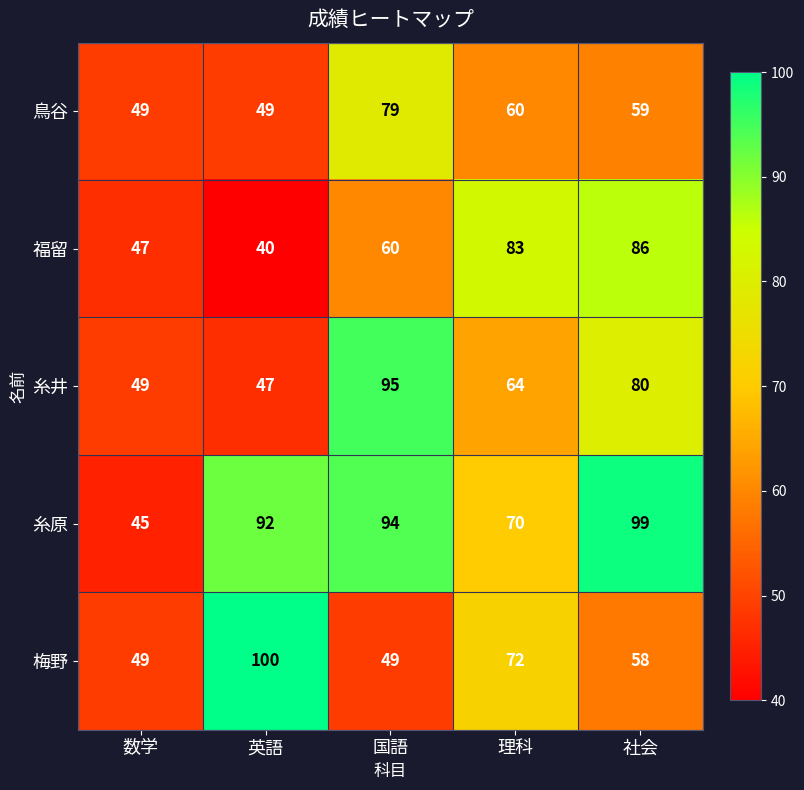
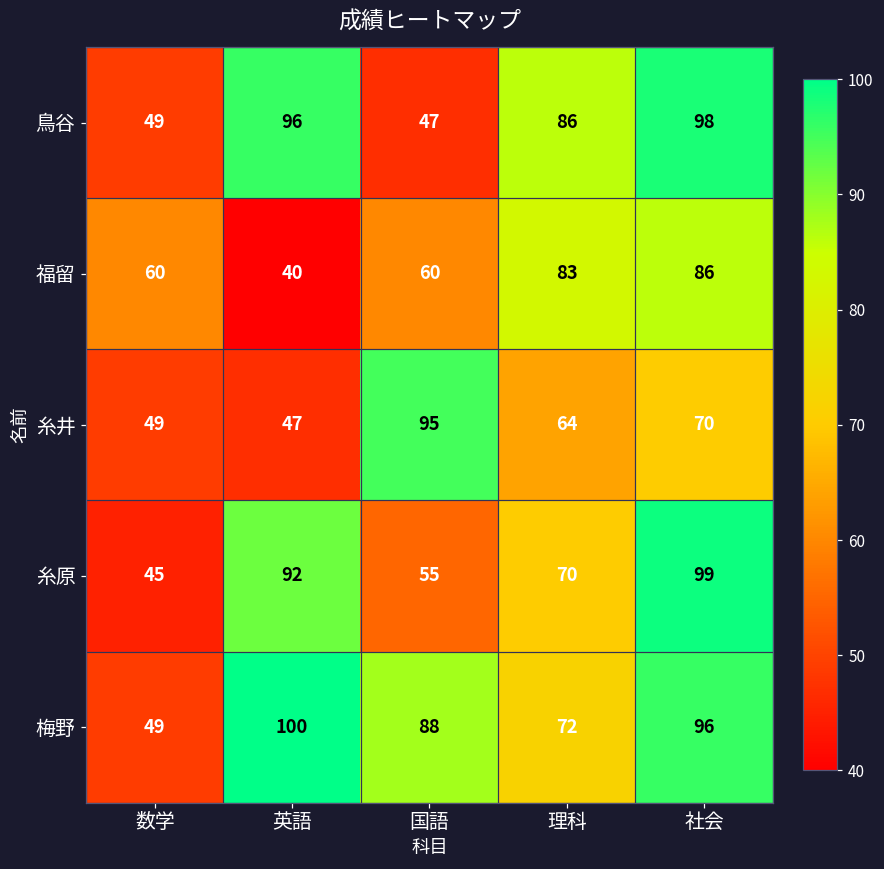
  {
    "鳥谷": {
      "数学": 49,
-     "英語": 49,
-     "国語": 79,
-     "理科": 60,
-     "社会": 59
+     "英語": 96,
+     "国語": 47,
+     "理科": 86,
+     "社会": 98
    },
    "福留": {
-     "数学": 47,
+     "数学": 60,
      "英語": 40,
      "国語": 60,
      "理科": 83,
      "社会": 86
    },
    "糸井": {
      "数学": 49,
      "英語": 47,
      "国語": 95,
      "理科": 64,
-     "社会": 80
+     "社会": 70
    },
    "糸原": {
      "数学": 45,
      "英語": 92,
-     "国語": 94,
+     "国語": 55,
      "理科": 70,
      "社会": 99
    },
    "梅野": {
      "数学": 49,
      "英語": 100,
-     "国語": 49,
+     "国語": 88,
      "理科": 72,
-     "社会": 58
+     "社会": 96
    }
  }
